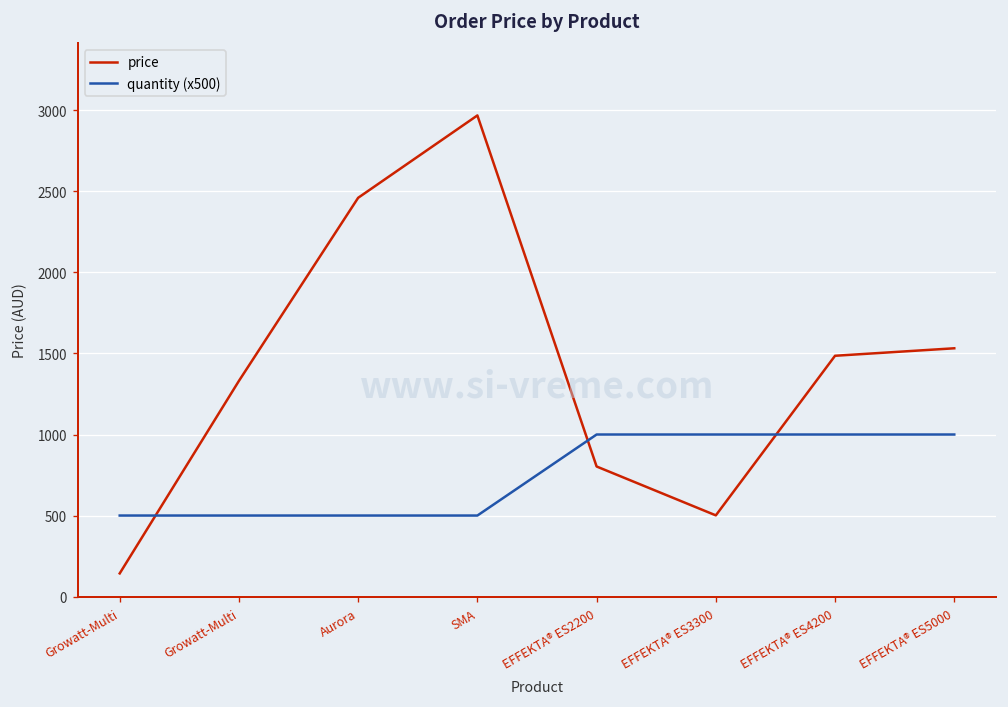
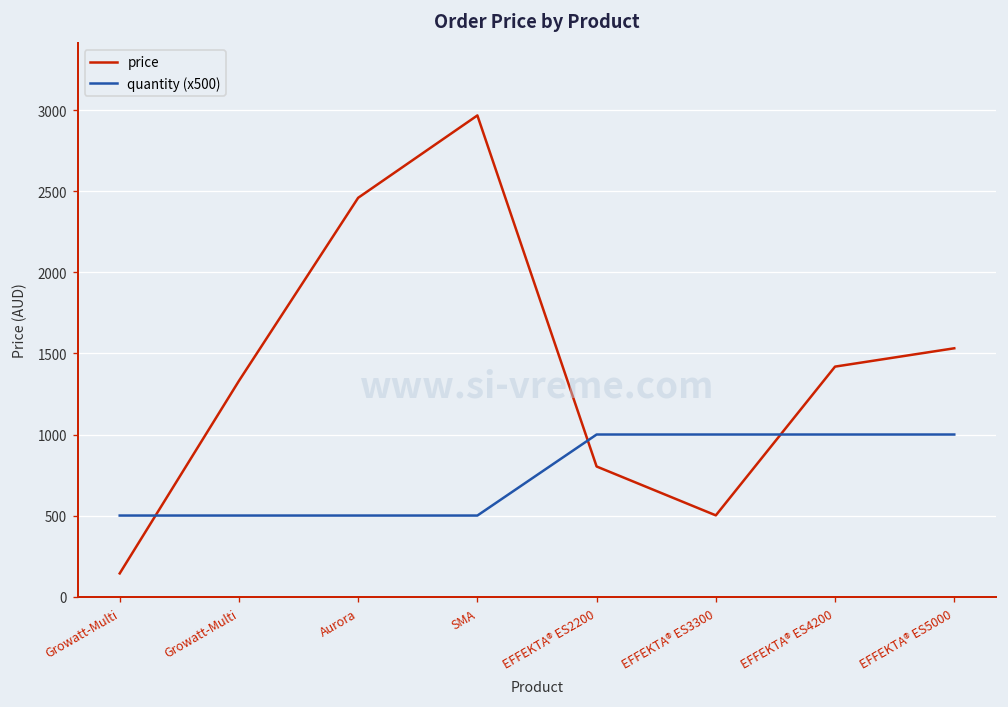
  {
    "price": {
      "Aurora": 2460,
      "SMA": 2970,
      "EFFEKTA® ES2200": 800,
      "EFFEKTA® ES3300": 500,
-     "EFFEKTA® ES4200": 1490,
+     "EFFEKTA® ES4200": 1420,
      "EFFEKTA® ES5000": 1530
    },
    "quantity (x500)": {
      "Aurora": 500,
      "SMA": 500,
      "EFFEKTA® ES2200": 1000,
      "EFFEKTA® ES3300": 1000,
      "EFFEKTA® ES4200": 1000,
      "EFFEKTA® ES5000": 1000
    }
  }
